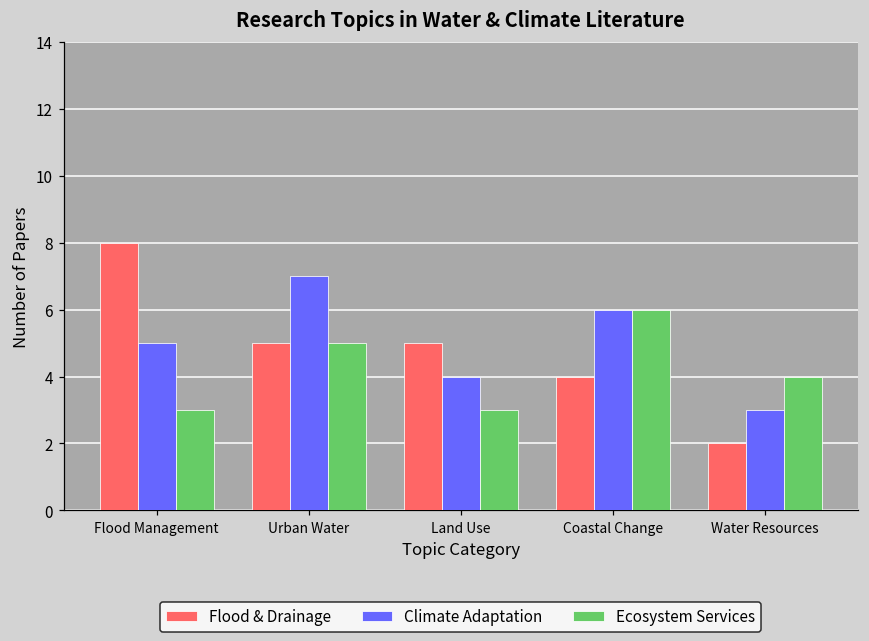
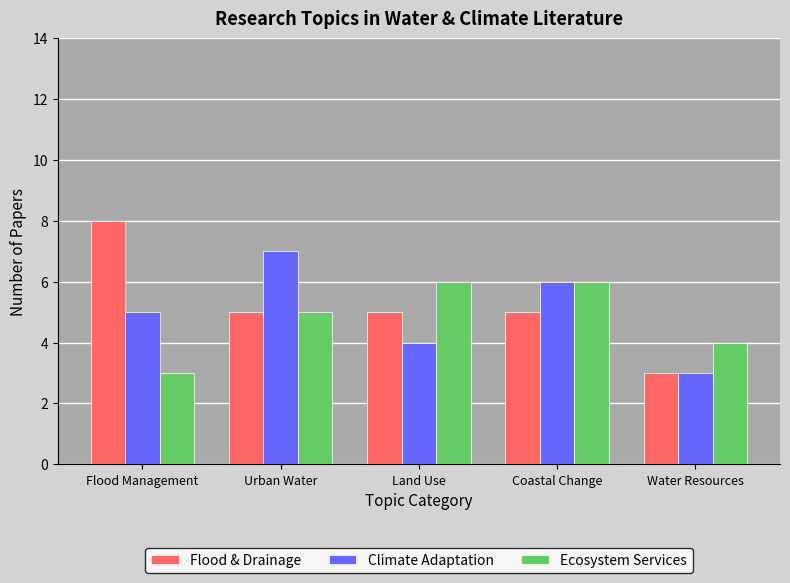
  {
    "Flood & Drainage": {
      "Flood Management": 8,
      "Urban Water": 5,
      "Land Use": 5,
-     "Coastal Change": 4,
-     "Water Resources": 2
+     "Coastal Change": 5,
+     "Water Resources": 3
    },
    "Climate Adaptation": {
      "Flood Management": 5,
      "Urban Water": 7,
      "Land Use": 4,
      "Coastal Change": 6,
      "Water Resources": 3
    },
    "Ecosystem Services": {
      "Flood Management": 3,
      "Urban Water": 5,
-     "Land Use": 3,
+     "Land Use": 6,
      "Coastal Change": 6,
      "Water Resources": 4
    }
  }
